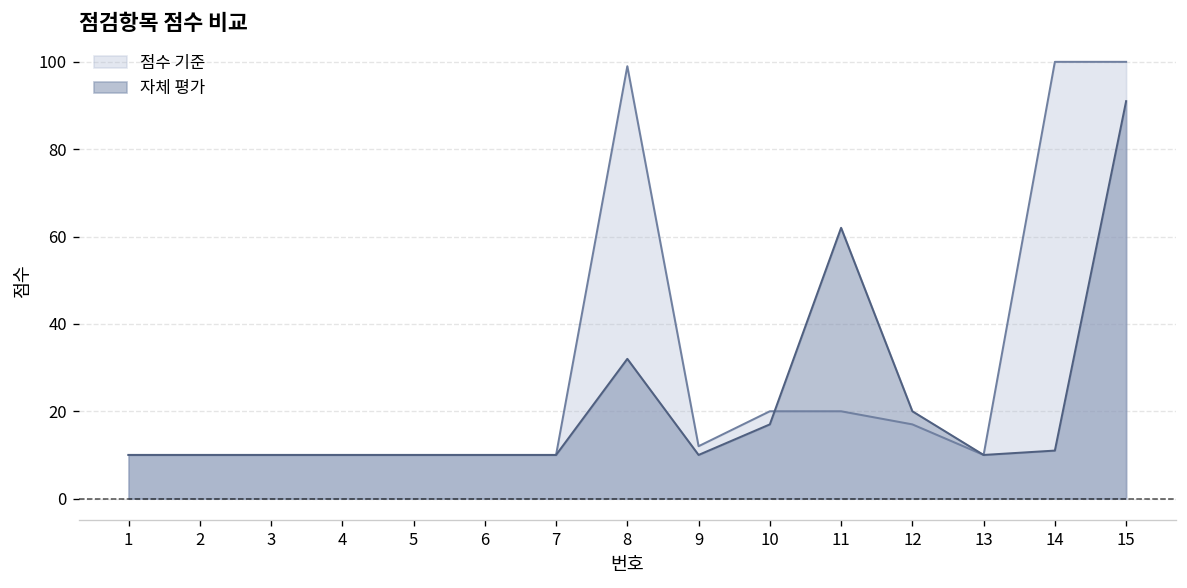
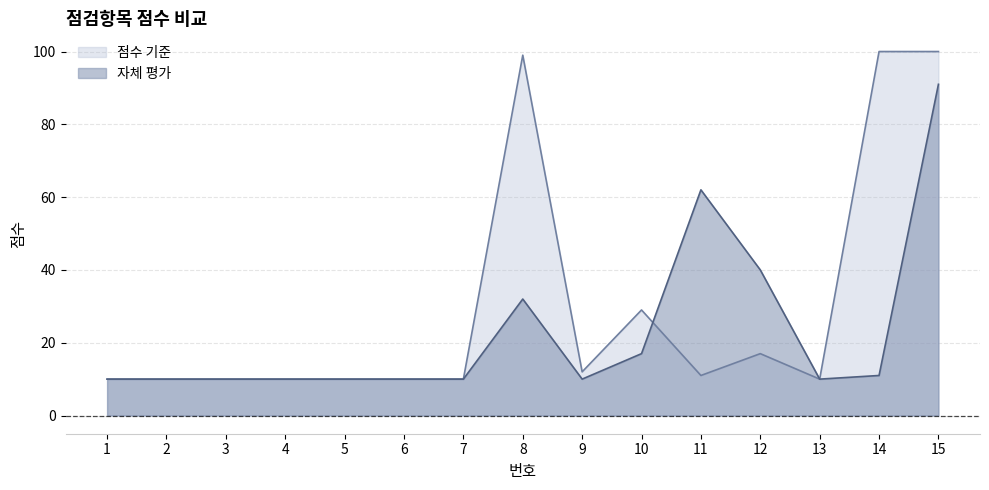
  {
    "점수 기준": {
      "8": 99,
      "9": 12,
-     "10": 20,
-     "11": 20,
+     "10": 29,
+     "11": 11,
      "12": 17,
      "14": 100,
      "15": 100
    },
    "자체 평가": {
      "8": 32,
      "9": 10,
      "10": 17,
      "11": 62,
-     "12": 20,
+     "12": 40,
      "14": 11,
      "15": 91
    }
  }
